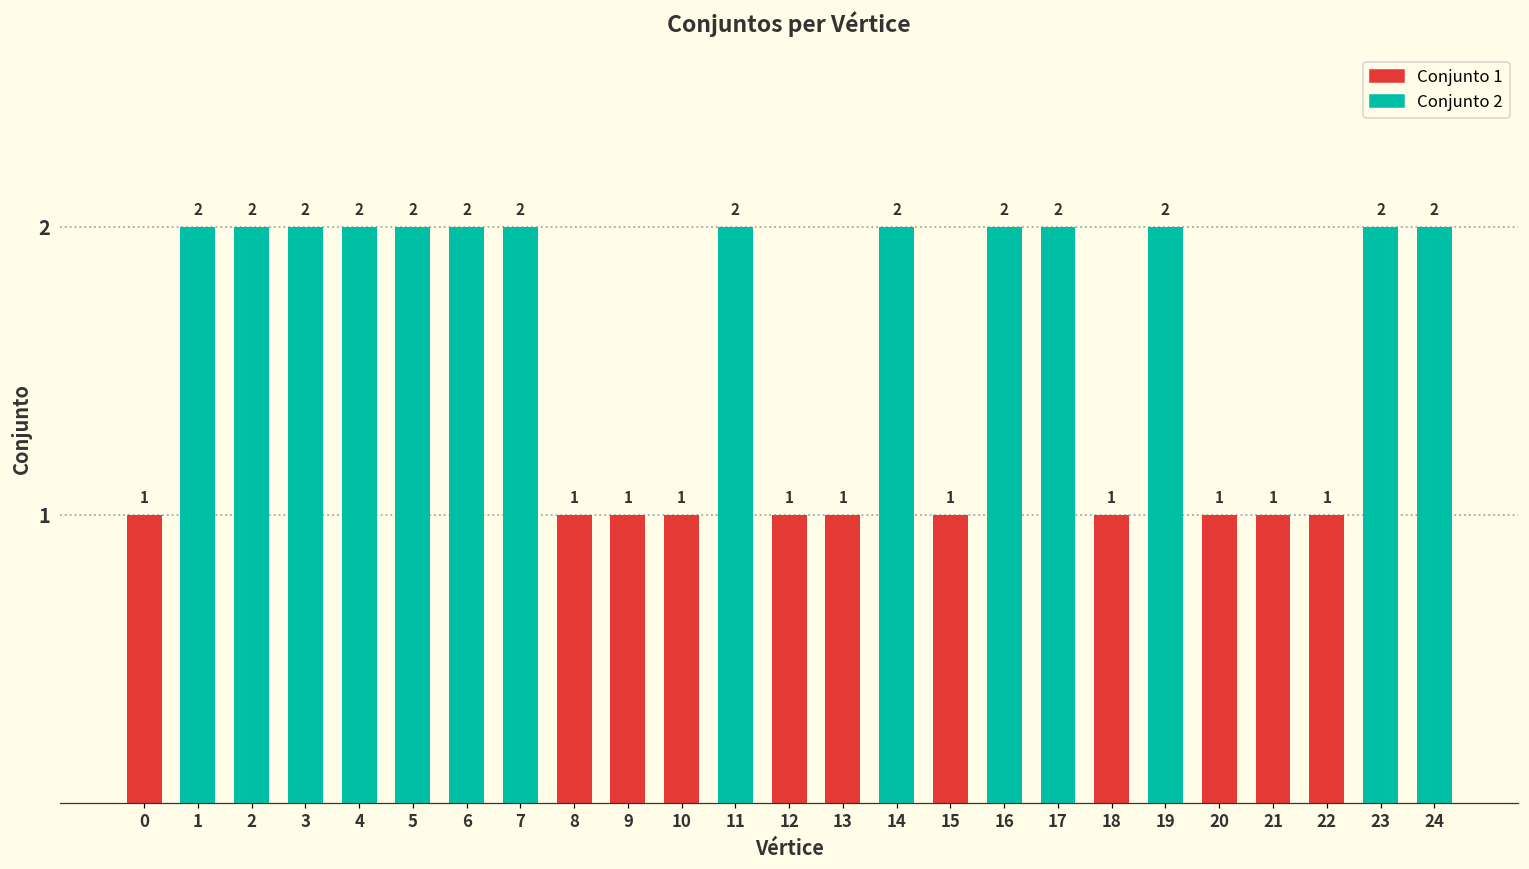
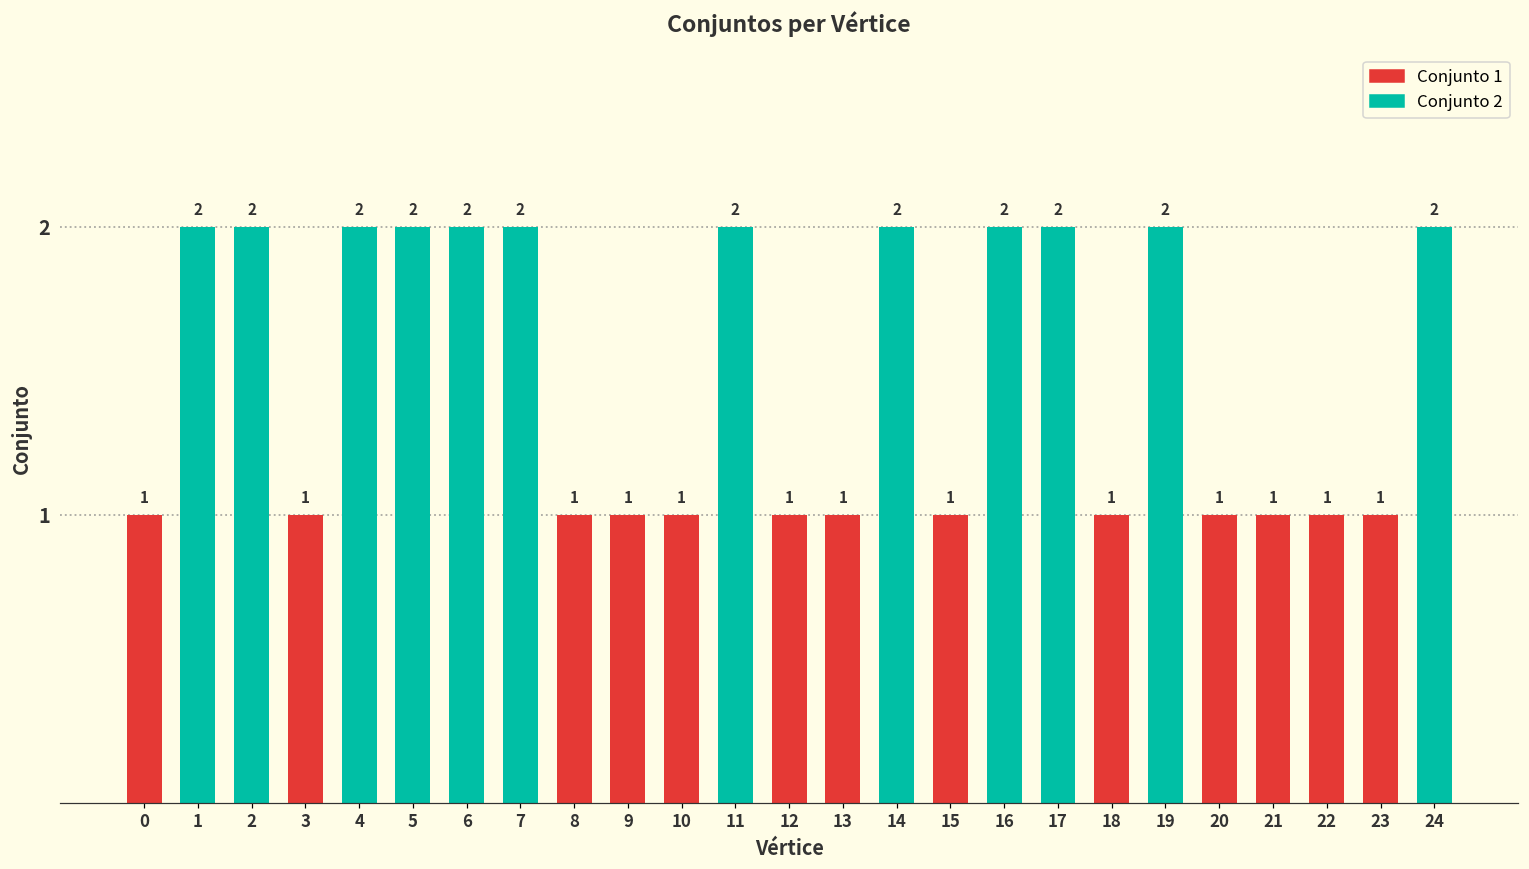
  {
    "0": 1,
    "1": 2,
    "2": 2,
-   "3": 2,
+   "3": 1,
    "4": 2,
    "5": 2,
    "6": 2,
    "7": 2,
    "8": 1,
    "9": 1,
    "10": 1,
    "11": 2,
    "12": 1,
    "13": 1,
    "14": 2,
    "15": 1,
    "16": 2,
    "17": 2,
    "18": 1,
    "19": 2,
    "20": 1,
    "21": 1,
    "22": 1,
-   "23": 2,
+   "23": 1,
    "24": 2
  }
